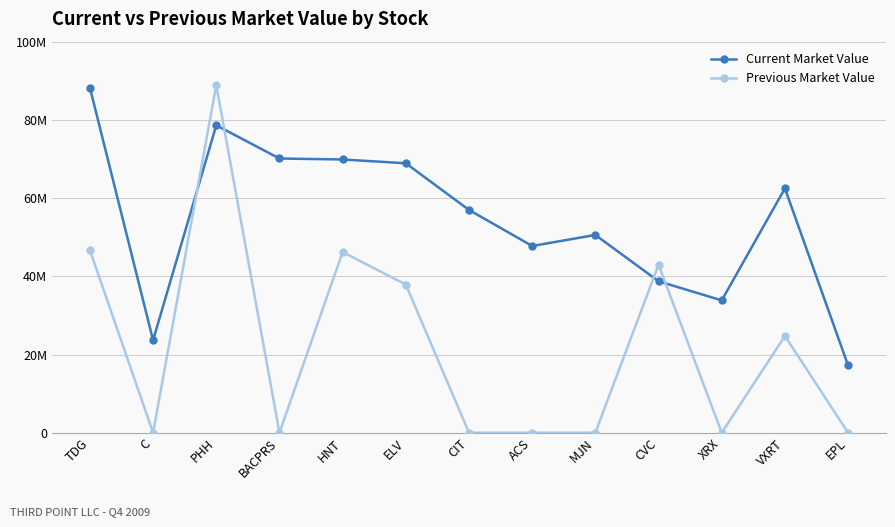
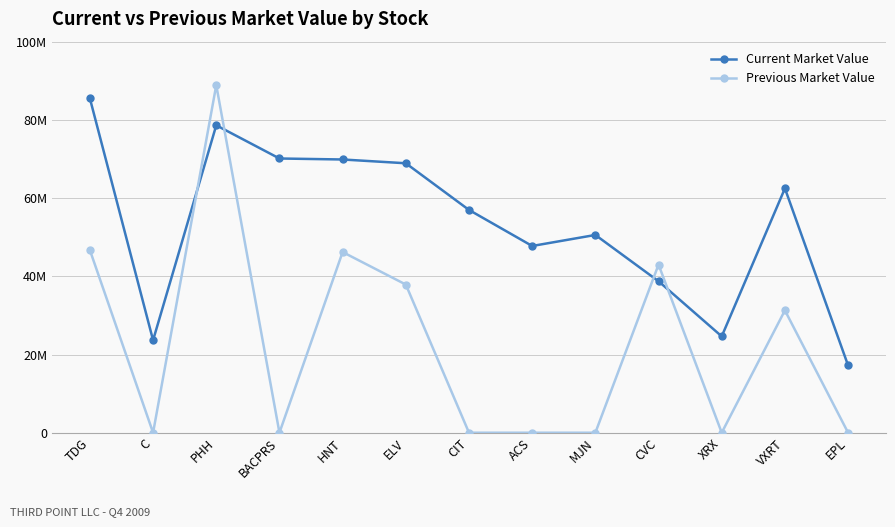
  {
    "Current Market Value": {
-     "TDG": 88000000,
+     "TDG": 85000000,
      "C": 24000000,
      "PHH": 79000000,
      "BACPRS": 70000000,
      "HNT": 70000000,
      "ELV": 69000000,
      "CIT": 57000000,
      "ACS": 48000000,
      "MJN": 51000000,
      "CVC": 39000000,
-     "XRX": 34000000,
+     "XRX": 25000000,
      "VXRT": 62000000,
      "EPL": 17000000
    },
    "Previous Market Value": {
      "TDG": 47000000,
      "C": 0,
      "PHH": 89000000,
      "BACPRS": 0,
      "HNT": 46000000,
      "ELV": 38000000,
      "CIT": 0,
      "ACS": 0,
      "MJN": 0,
      "CVC": 43000000,
      "XRX": 0,
-     "VXRT": 25000000,
+     "VXRT": 31000000,
      "EPL": 0
    }
  }
